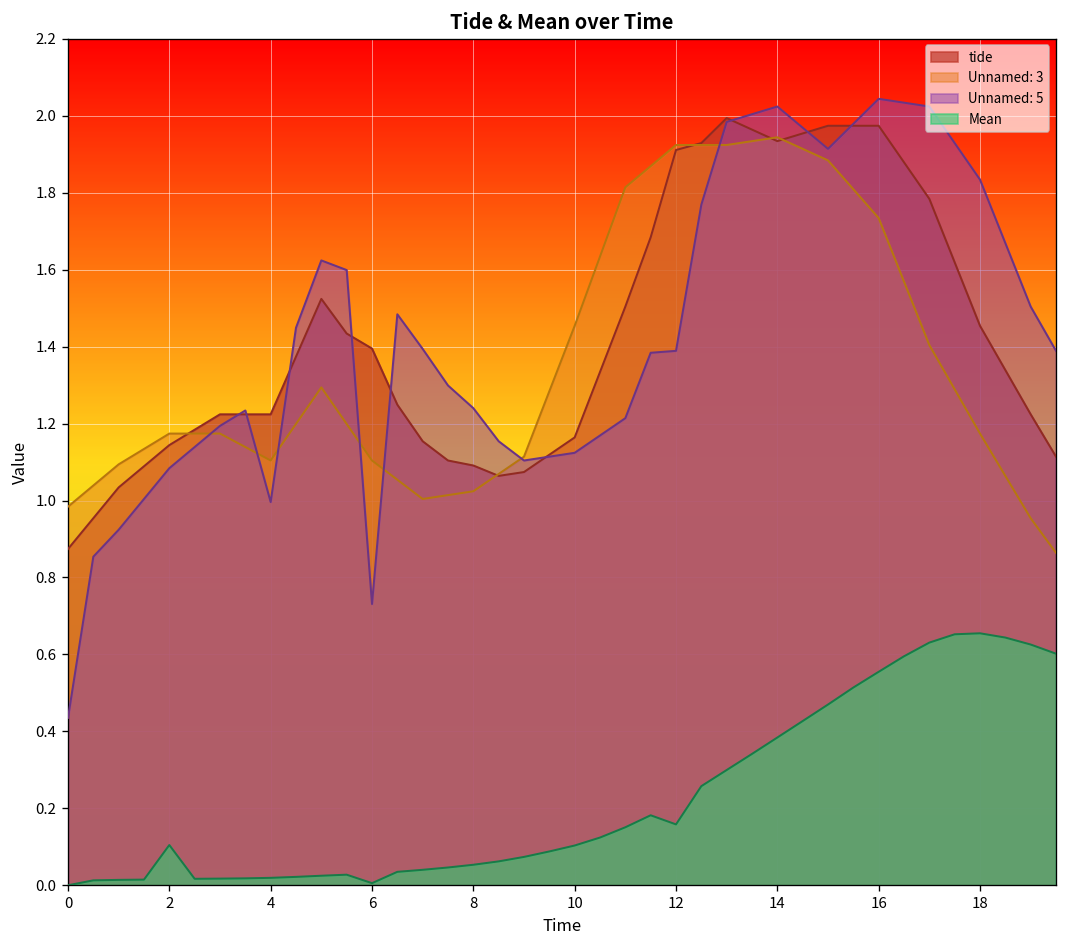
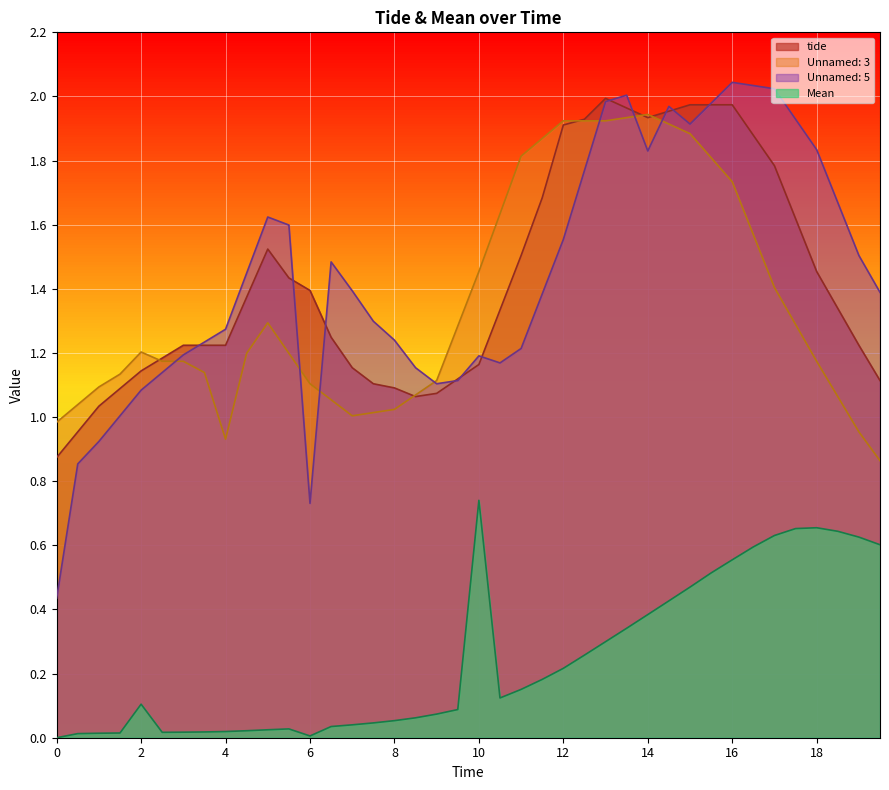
  {
    "tide": {
      "0": 0.87,
      "2": 1.14,
      "4": 1.22,
      "6": 1.40,
      "8": 1.09,
      "10": 1.16,
      "12": 1.91,
      "14": 1.93,
      "16": 1.97,
      "18": 1.45
    },
    "Unnamed: 3": {
      "0": 0.98,
-     "2": 1.17,
-     "4": 1.10,
+     "2": 1.20,
+     "4": 0.93,
      "6": 1.10,
      "8": 1.02,
      "10": 1.45,
      "12": 1.92,
      "14": 1.94,
      "16": 1.73,
      "18": 1.17
    },
    "Unnamed: 5": {
      "0": 0.44,
      "2": 1.08,
-     "4": 1.00,
+     "4": 1.27,
      "6": 0.73,
      "8": 1.24,
-     "10": 1.12,
-     "12": 1.39,
-     "14": 2.02,
+     "10": 1.19,
+     "12": 1.55,
+     "14": 1.83,
      "16": 2.04,
      "18": 1.83
    },
    "Mean": {
      "0": 0.00,
      "2": 0.10,
      "4": 0.02,
      "6": 0.01,
      "8": 0.05,
-     "10": 0.10,
-     "12": 0.16,
+     "10": 0.74,
+     "12": 0.22,
      "14": 0.38,
      "16": 0.55,
      "18": 0.65
    }
  }
